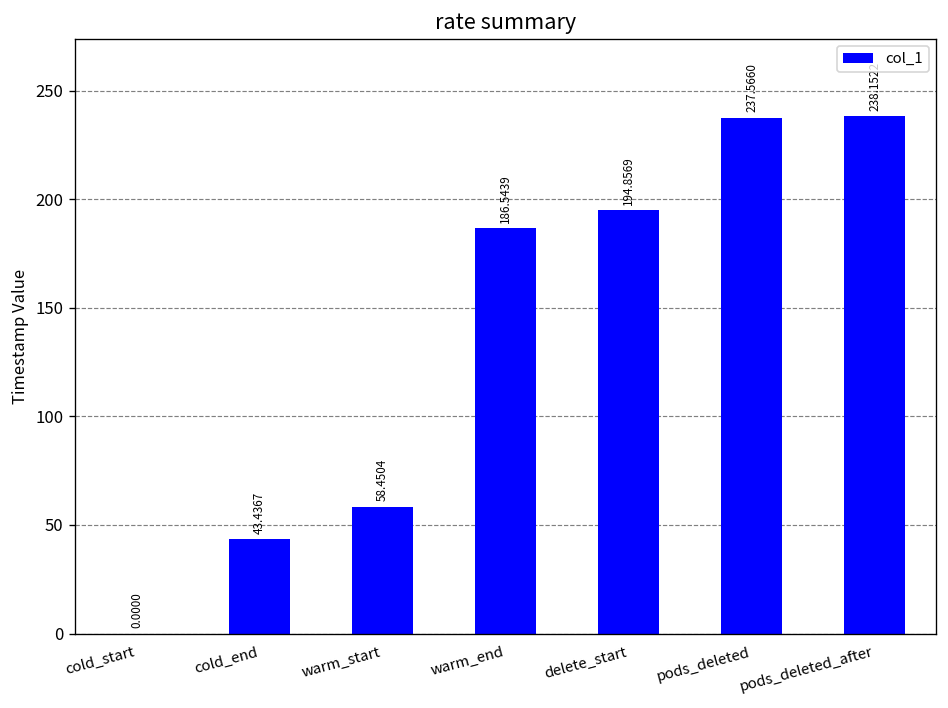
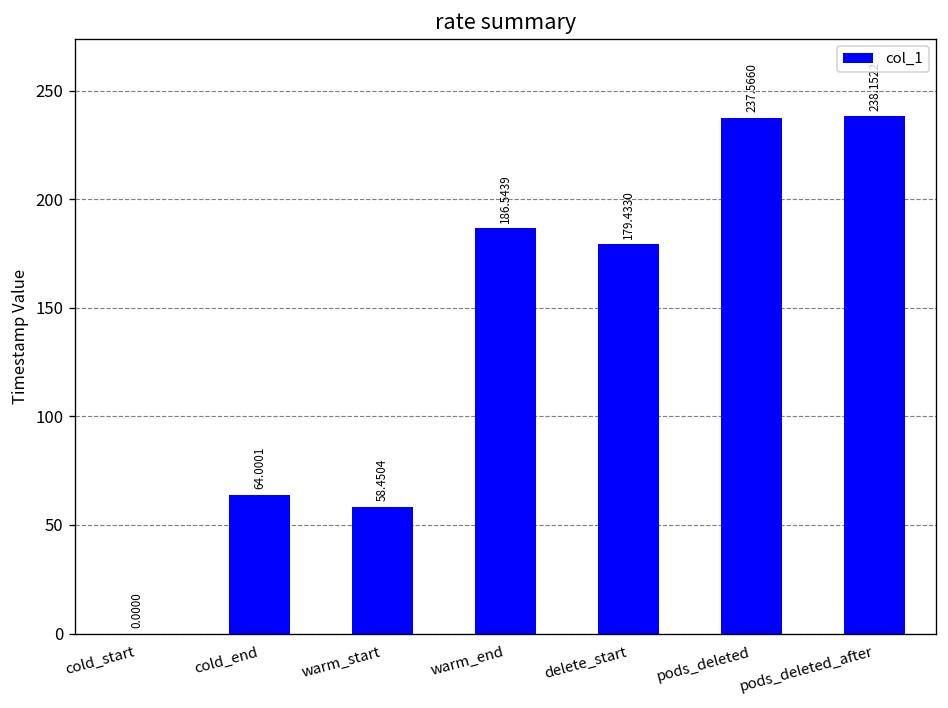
  {
    "cold_start": 0.0000,
-   "cold_end": 43.4367,
+   "cold_end": 64.0001,
    "warm_start": 58.4504,
    "warm_end": 186.5439,
-   "delete_start": 194.8569,
+   "delete_start": 179.4330,
    "pods_deleted": 237.5660
  }
